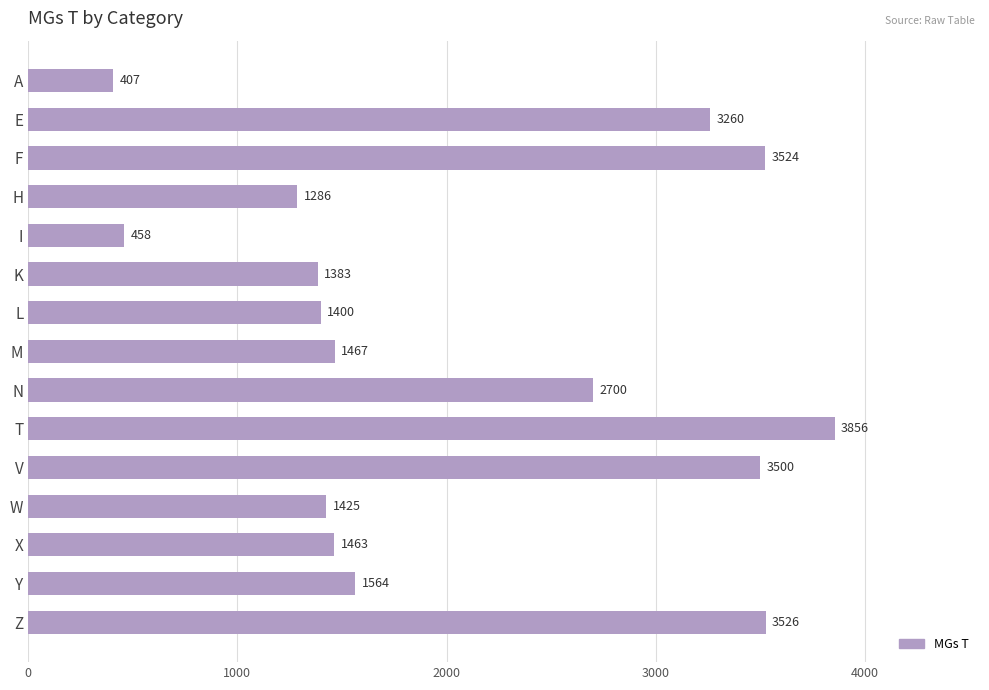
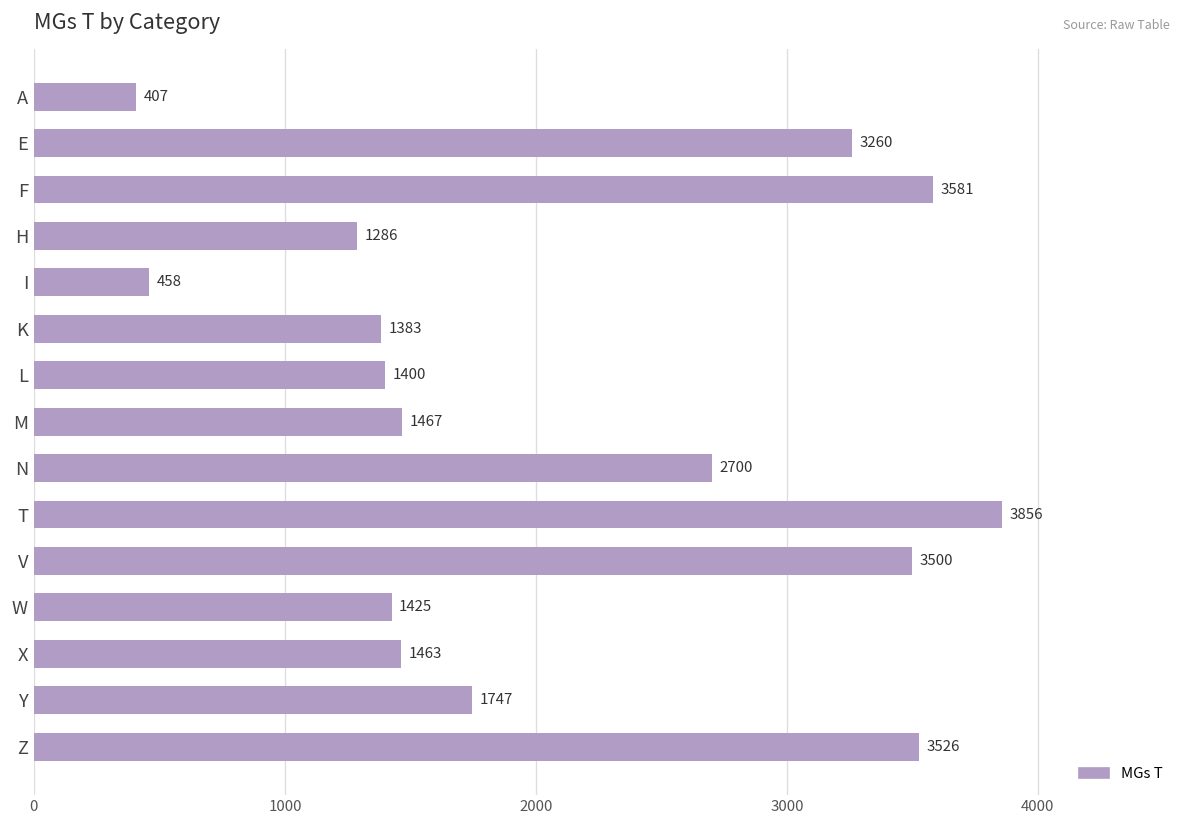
  {
    "A": 407,
    "E": 3260,
-   "F": 3524,
+   "F": 3581,
    "H": 1286,
    "I": 458,
    "K": 1383,
    "L": 1400,
    "M": 1467,
    "N": 2700,
    "T": 3856,
    "V": 3500,
    "W": 1425,
    "X": 1463,
-   "Y": 1564,
+   "Y": 1747,
    "Z": 3526
  }
